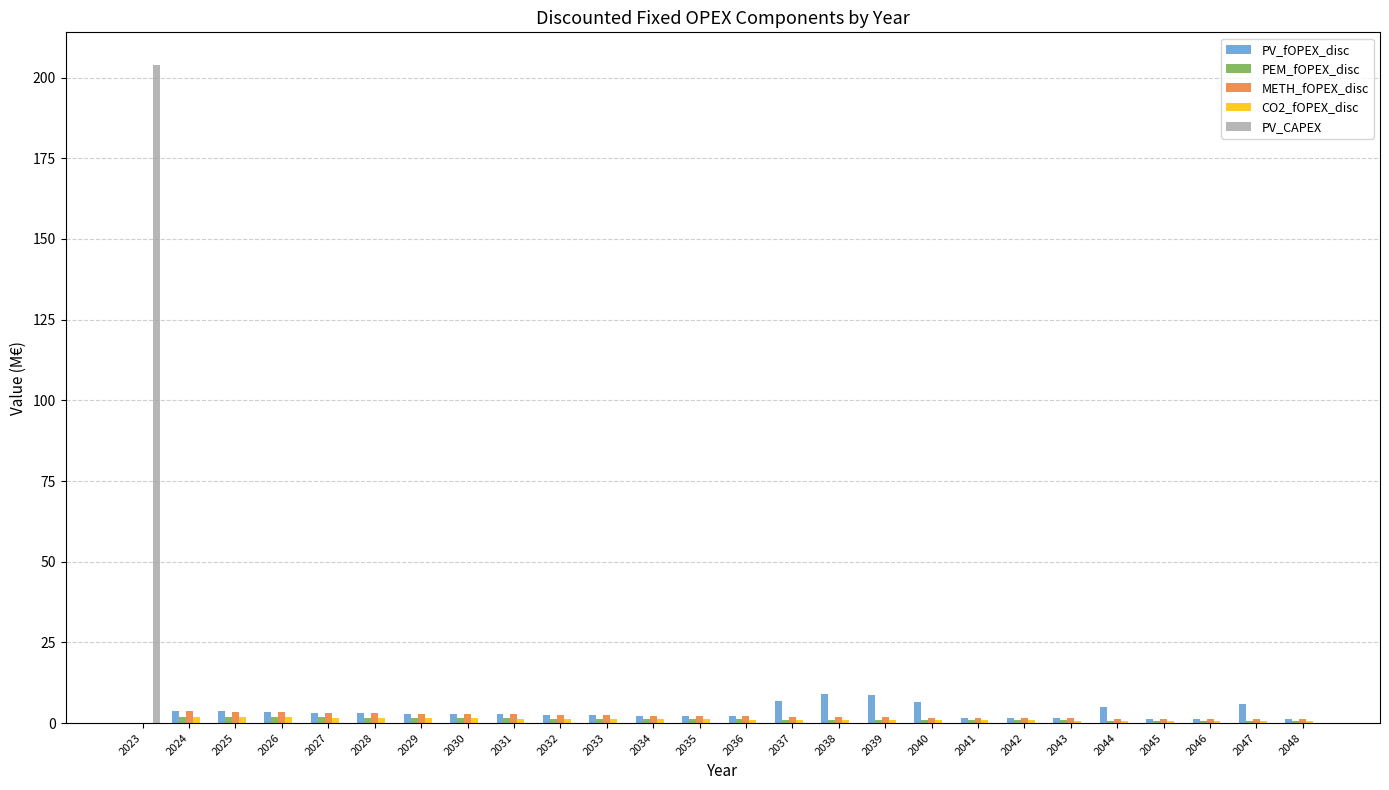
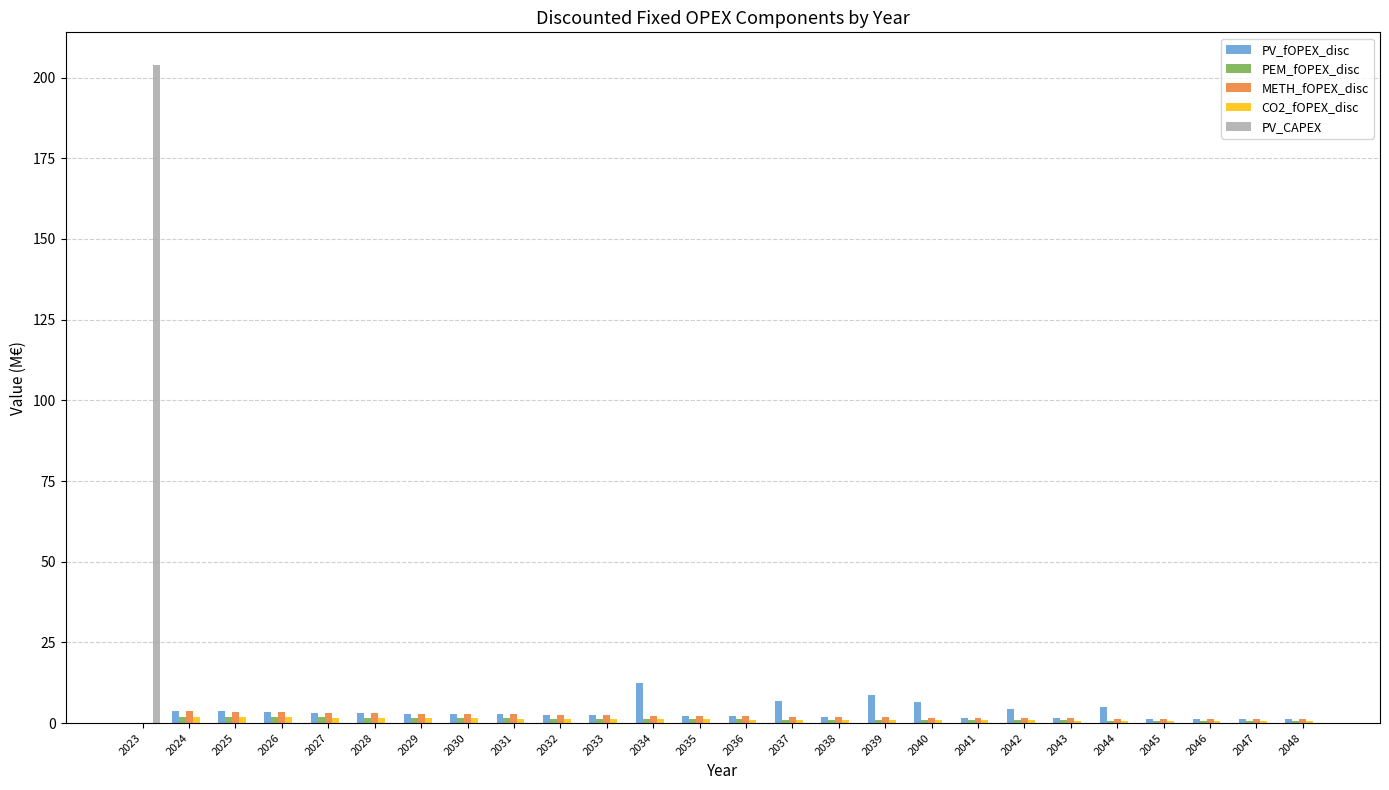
  {
    "PV_fOPEX_disc": {
      "2023": 0,
      "2024": 4,
      "2025": 4,
      "2026": 3,
      "2027": 3,
      "2028": 3,
      "2029": 3,
      "2030": 3,
      "2031": 3,
      "2032": 3,
      "2033": 2,
-     "2034": 2,
+     "2034": 12,
      "2035": 2,
      "2036": 2,
      "2037": 7,
-     "2038": 9,
+     "2038": 2,
      "2039": 9,
      "2040": 6,
      "2041": 2,
-     "2042": 2,
+     "2042": 4,
      "2043": 1,
      "2044": 5,
      "2045": 1,
      "2046": 1,
-     "2047": 6,
+     "2047": 1,
      "2048": 1
    },
    "PEM_fOPEX_disc": {
      "2023": 0,
      "2024": 2,
      "2025": 2,
      "2026": 2,
      "2027": 2,
      "2028": 2,
      "2029": 2,
      "2030": 2,
      "2031": 1,
      "2032": 1,
      "2033": 1,
      "2034": 1,
      "2035": 1,
      "2036": 1,
      "2037": 1,
      "2038": 1,
      "2039": 1,
      "2040": 1,
      "2041": 1,
      "2042": 1,
      "2043": 1
    },
    "METH_fOPEX_disc": {
      "2023": 0,
      "2024": 4,
      "2025": 4,
      "2026": 3,
      "2027": 3,
      "2028": 3,
      "2029": 3,
      "2030": 3,
      "2031": 3,
      "2032": 3,
      "2033": 2,
      "2034": 2,
      "2035": 2,
      "2036": 2,
      "2037": 2,
      "2038": 2,
      "2039": 2,
      "2040": 2,
      "2041": 2,
      "2042": 2,
      "2043": 1,
      "2044": 1,
      "2045": 1,
      "2046": 1,
      "2047": 1,
      "2048": 1
    },
    "CO2_fOPEX_disc": {
      "2023": 0,
      "2024": 2,
      "2025": 2,
      "2026": 2,
      "2027": 2,
      "2028": 2,
      "2029": 2,
      "2030": 1,
      "2031": 1,
      "2032": 1,
      "2033": 1,
      "2034": 1,
      "2035": 1,
      "2036": 1,
      "2037": 1,
      "2038": 1,
      "2039": 1,
      "2040": 1,
      "2041": 1,
      "2042": 1,
      "2043": 1
    },
    "PV_CAPEX": {
      "2023": 204,
      "2024": 0,
      "2025": 0,
      "2026": 0,
      "2027": 0,
      "2028": 0,
      "2029": 0,
      "2030": 0,
      "2031": 0,
      "2032": 0,
      "2033": 0,
      "2034": 0,
      "2035": 0,
      "2036": 0,
      "2037": 0,
      "2038": 0,
      "2039": 0,
      "2040": 0,
      "2041": 0,
      "2042": 0,
      "2043": 0,
      "2044": 0,
      "2045": 0,
      "2046": 0,
      "2047": 0,
      "2048": 0
    }
  }
